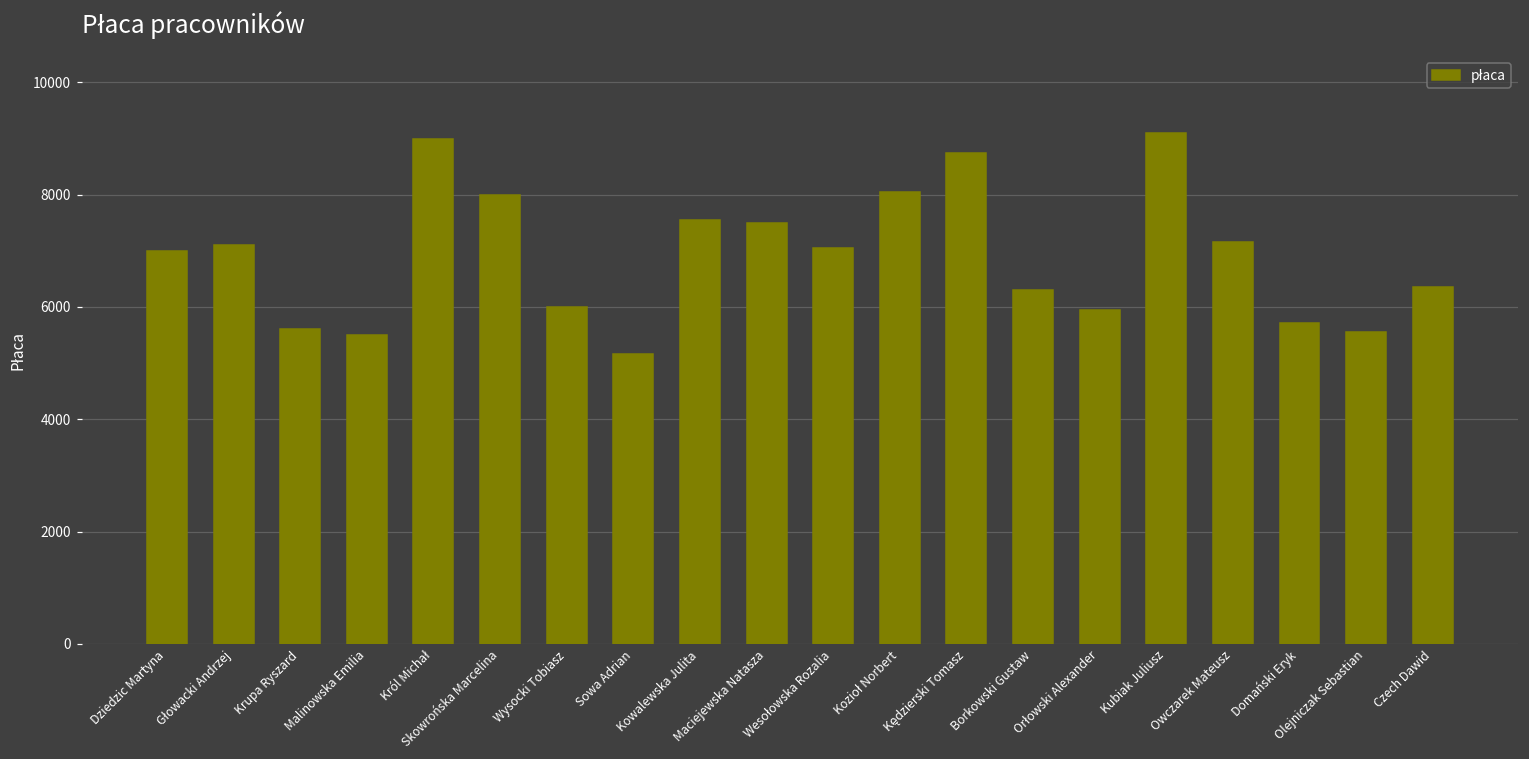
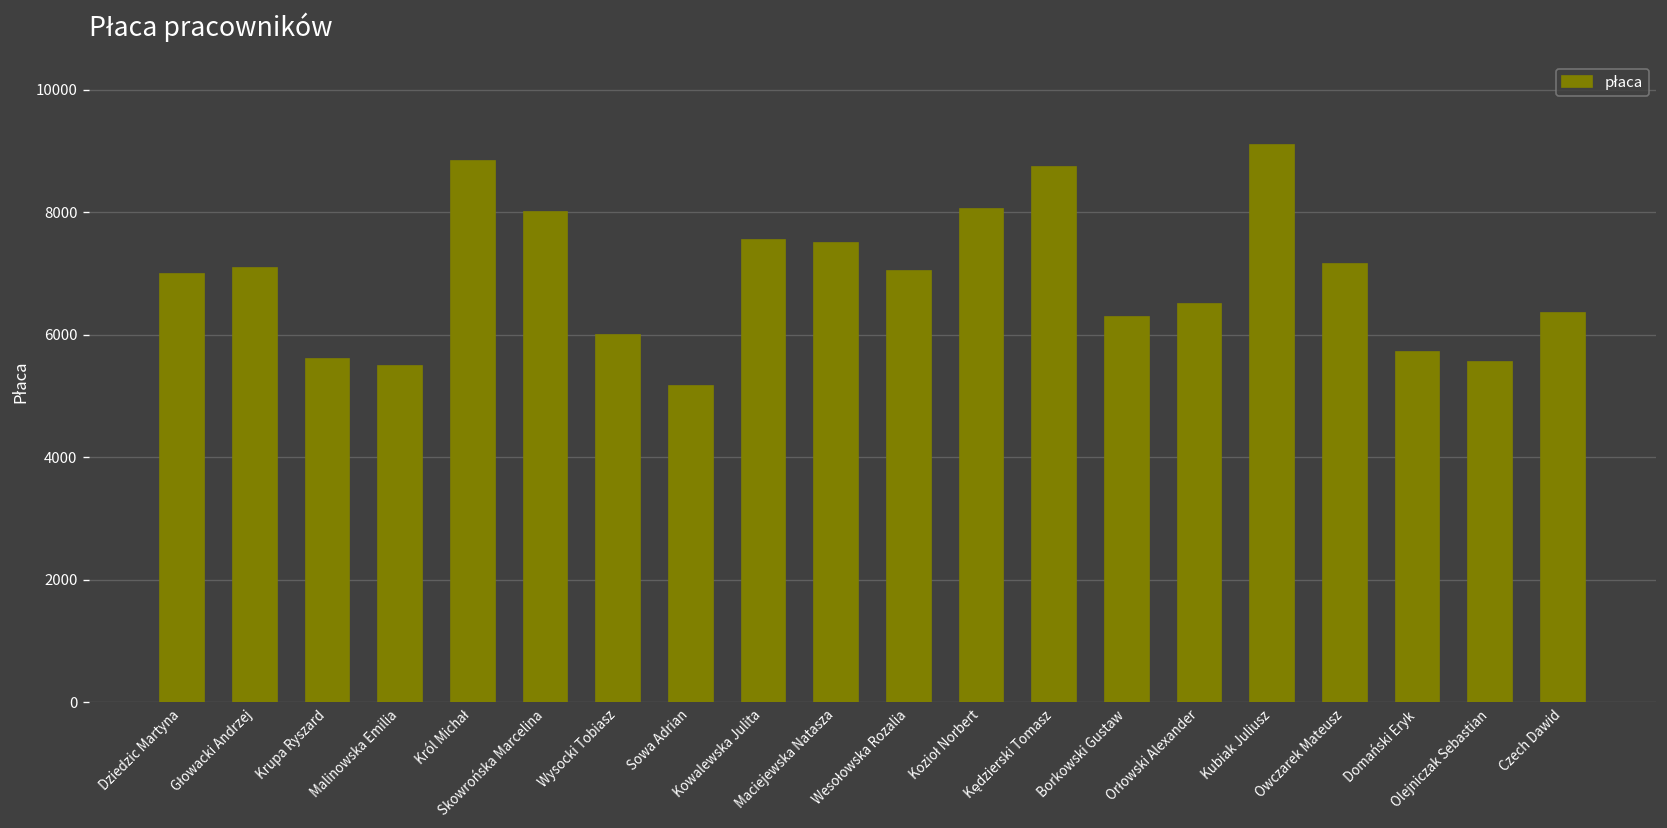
  {
    "Dziedzic Martyna": 7000,
    "Głowacki Andrzej": 7100,
    "Krupa Ryszard": 5600,
    "Malinowska Emilia": 5500,
-   "Król Michał": 9000,
+   "Król Michał": 8800,
    "Skowrońska Marcelina": 8000,
    "Wysocki Tobiasz": 6000,
    "Sowa Adrian": 5200,
    "Kowalewska Julita": 7600,
    "Maciejewska Natasza": 7500,
    "Wesołowska Rozalia": 7100,
    "Kozioł Norbert": 8100,
    "Kędzierski Tomasz": 8700,
    "Borkowski Gustaw": 6300,
-   "Orłowski Alexander": 6000,
+   "Orłowski Alexander": 6500,
    "Kubiak Juliusz": 9100,
    "Owczarek Mateusz": 7200,
    "Domański Eryk": 5700,
    "Olejniczak Sebastian": 5600,
    "Czech Dawid": 6400
  }
